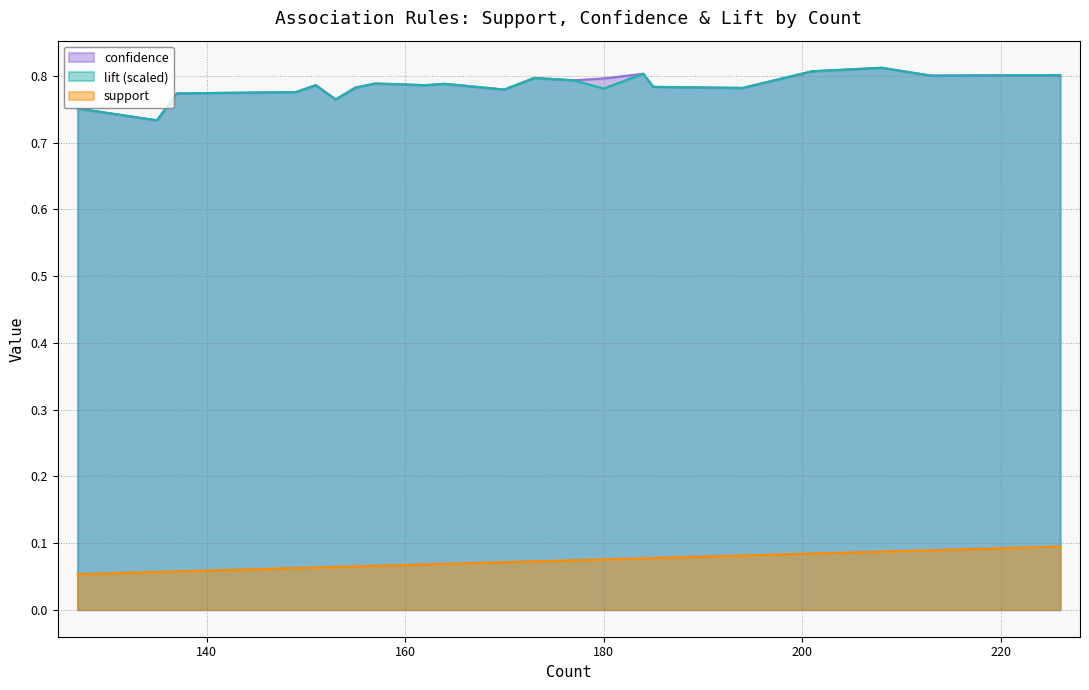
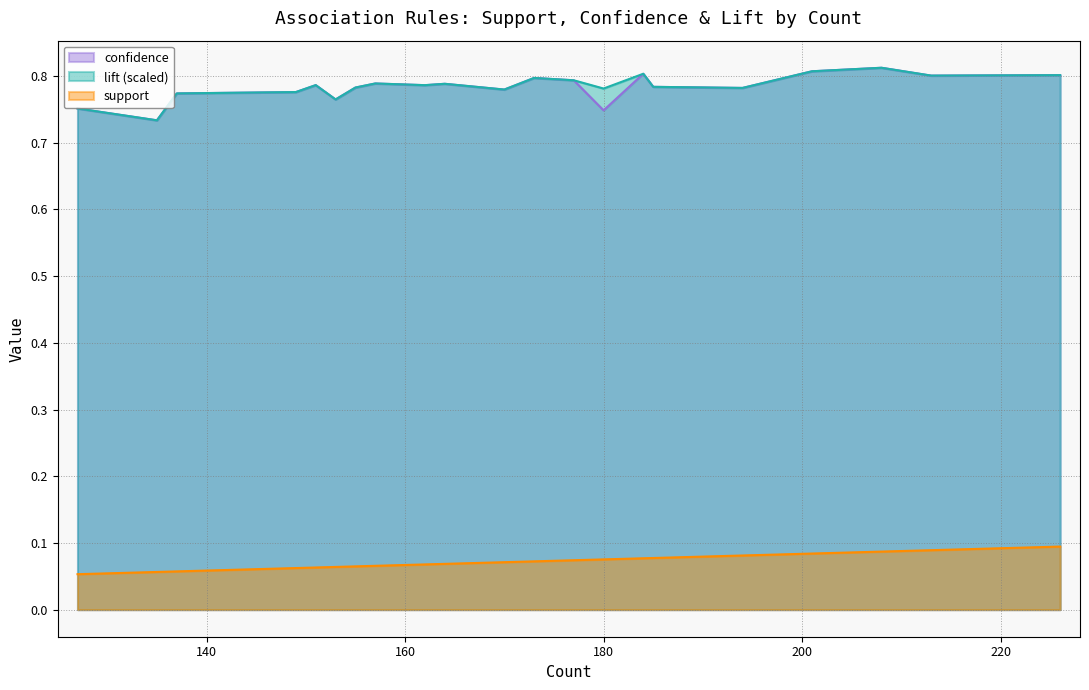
  {
    "confidence": {
-     "180": 0.80
+     "180": 0.75
    },
    "lift (scaled)": {
      "180": 0.78
    },
    "support": {
      "180": 0.08
    }
  }
